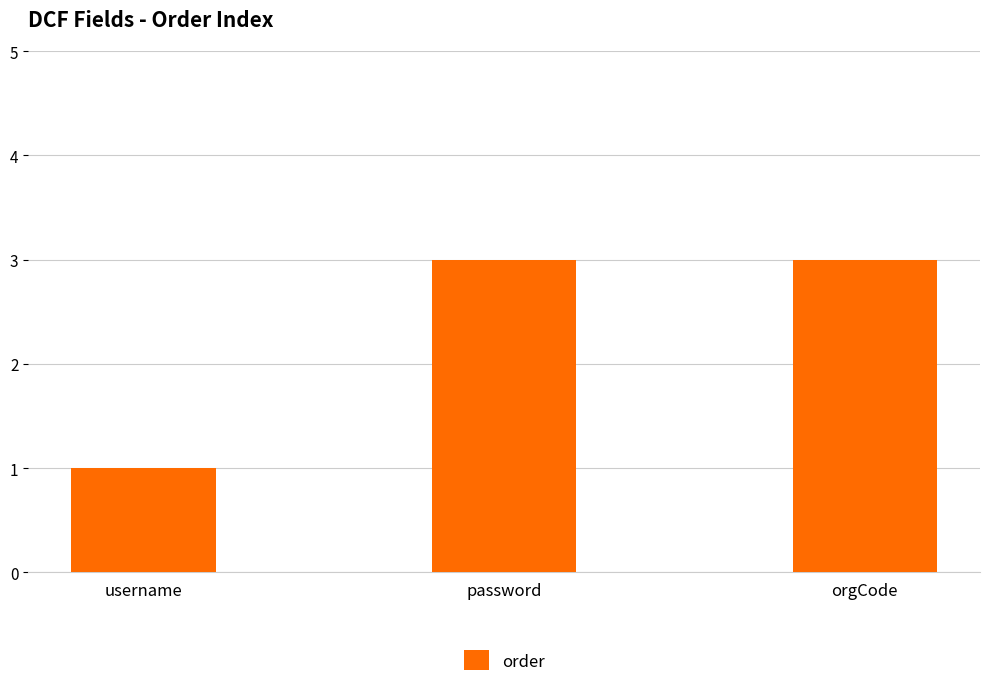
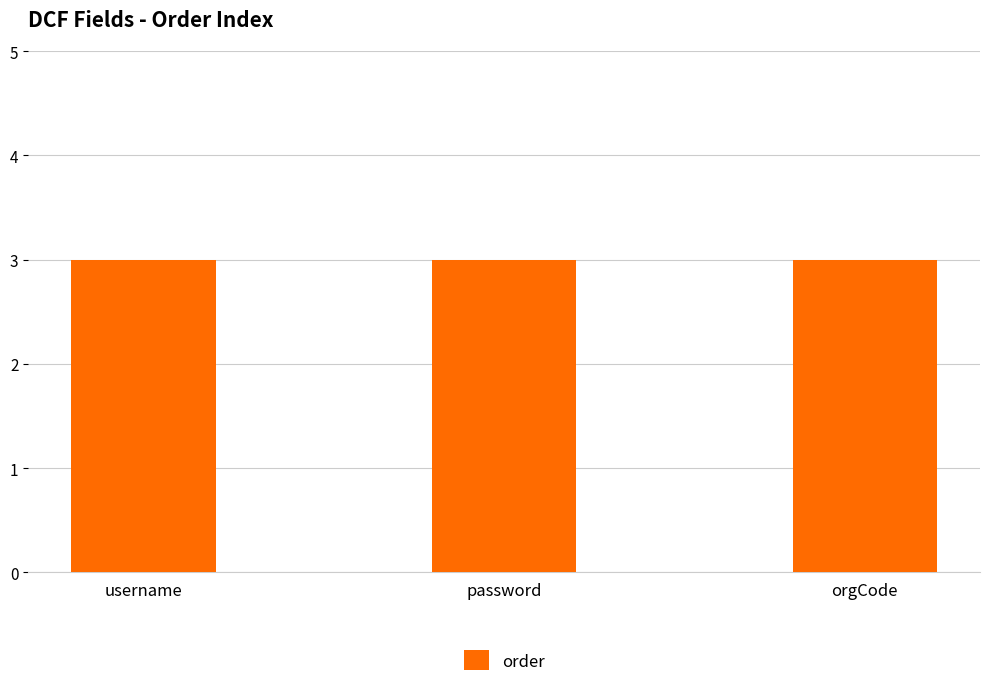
  {
-   "username": 1,
+   "username": 3,
    "password": 3,
    "orgCode": 3
  }
